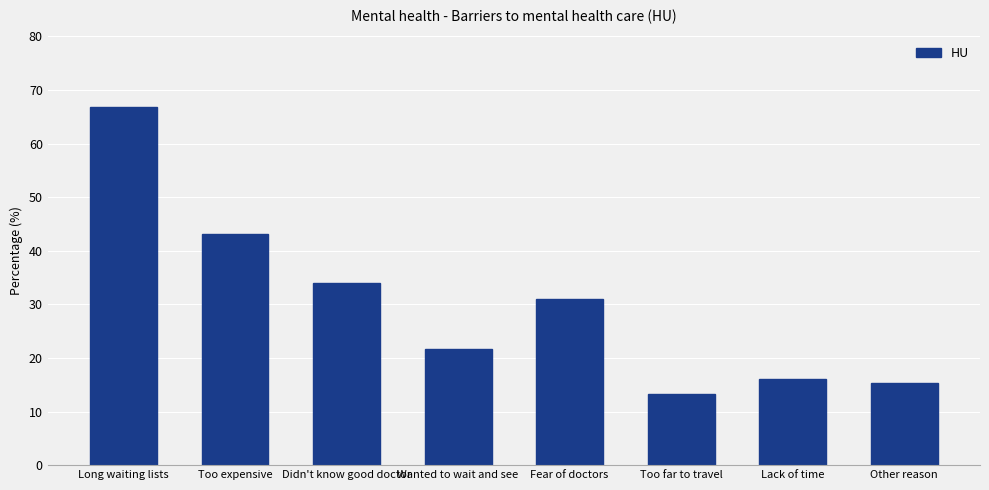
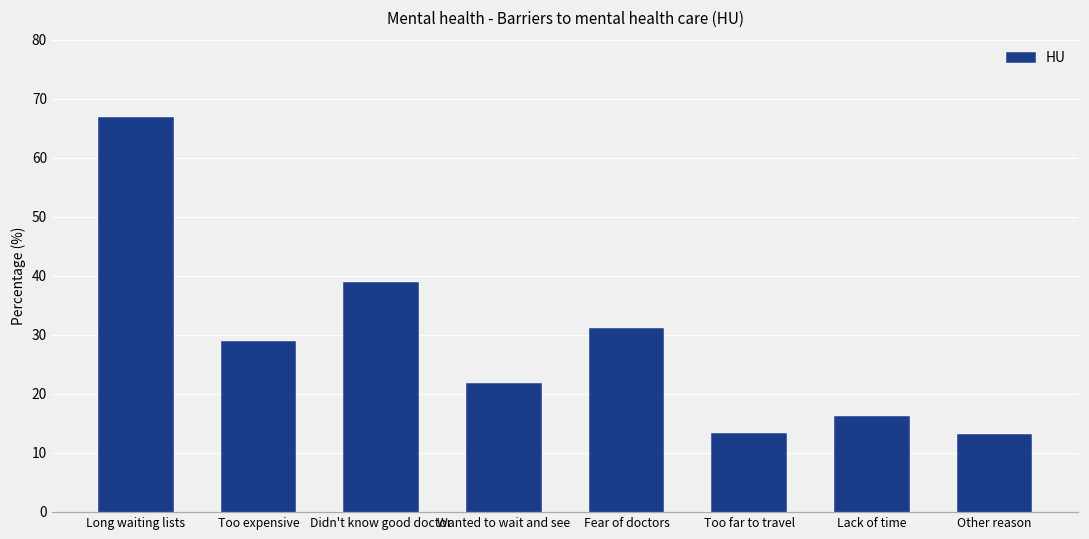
  {
    "Long waiting lists": 67,
-   "Too expensive": 43,
-   "Didn't know good doctor": 34,
+   "Too expensive": 29,
+   "Didn't know good doctor": 39,
    "Wanted to wait and see": 22,
    "Fear of doctors": 31,
    "Too far to travel": 13,
    "Lack of time": 16,
-   "Other reason": 15
+   "Other reason": 13
  }
